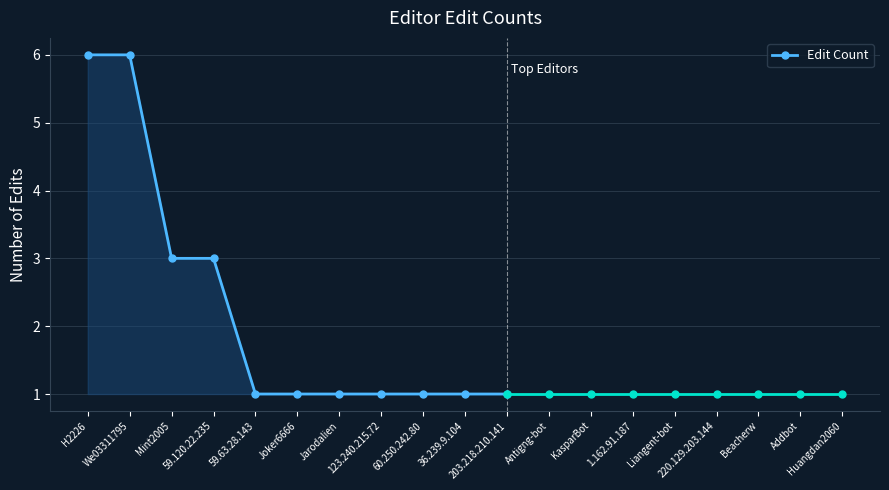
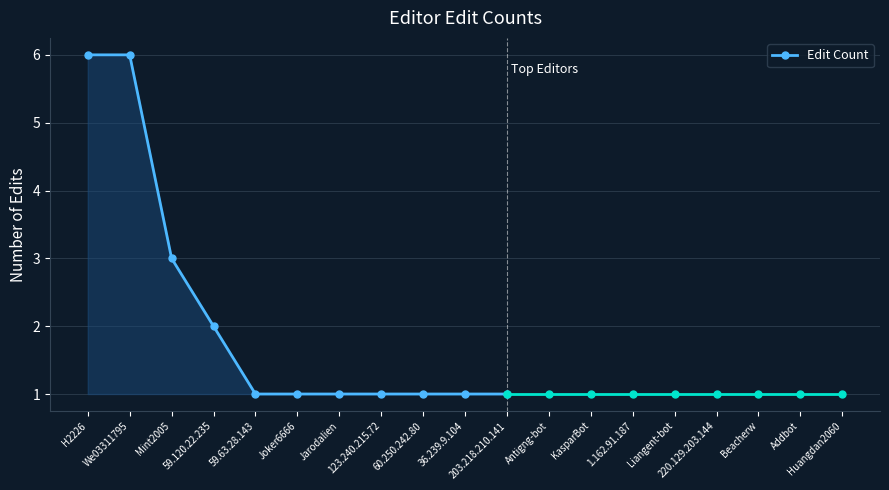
  {
    "Edit Count": {
      "H2226": 6,
      "We03311795": 6,
      "Mint2005": 3,
-     "59.120.22.235": 3,
+     "59.120.22.235": 2,
      "59.63.28.143": 1,
      "Joker6666": 1,
      "Jarodalien": 1,
      "123.240.215.72": 1,
      "60.250.242.80": 1,
      "36.239.9.104": 1
    }
  }
